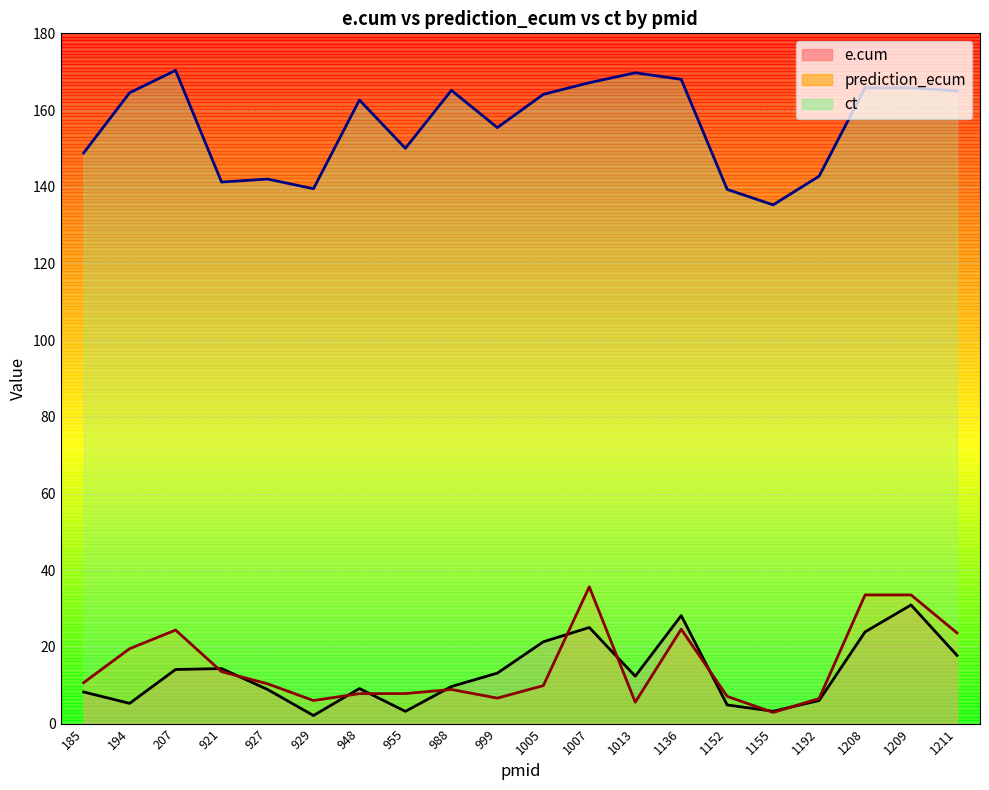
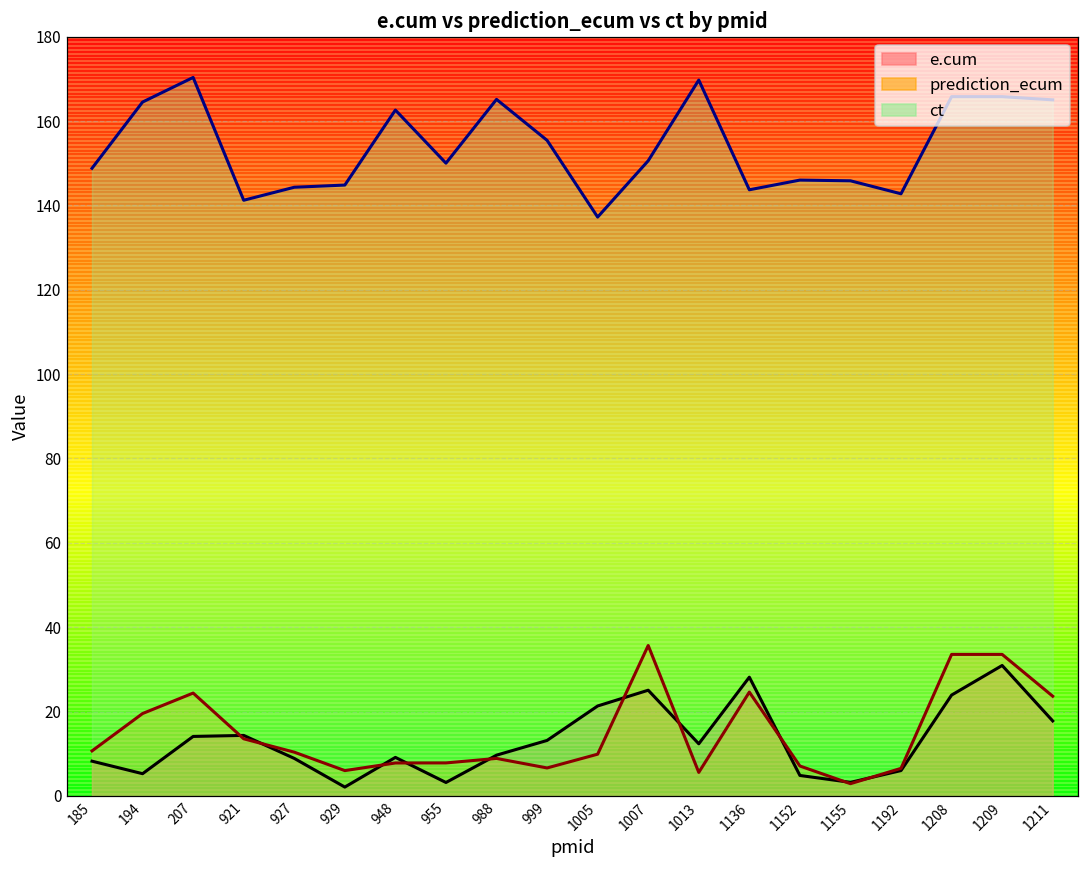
  {
    "ct": {
      "185": 149,
      "194": 165,
      "207": 170,
      "921": 141,
-     "927": 142,
-     "929": 139,
+     "927": 144,
+     "929": 145,
      "948": 163,
      "955": 150,
      "988": 165,
      "999": 155,
-     "1005": 164,
-     "1007": 167,
+     "1005": 137,
+     "1007": 151,
      "1013": 170,
-     "1136": 168,
-     "1152": 139,
-     "1155": 135,
+     "1136": 144,
+     "1152": 146,
+     "1155": 146,
      "1192": 143
    }
  }
